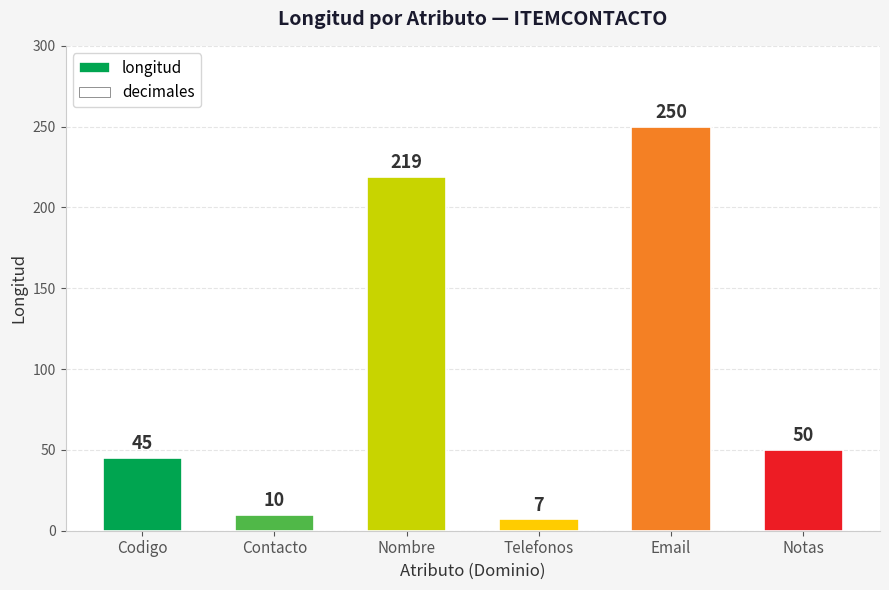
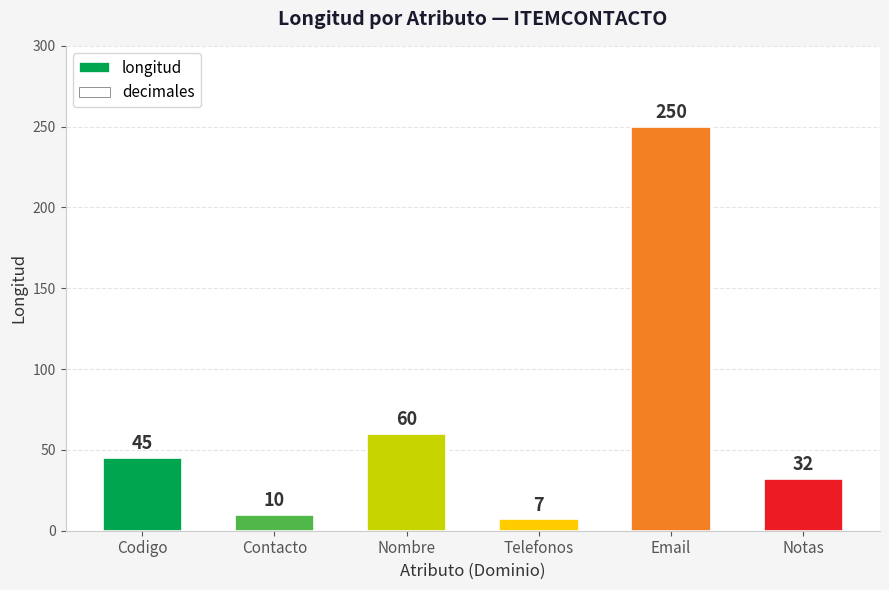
  {
    "longitud": {
      "Codigo": 45,
      "Contacto": 10,
-     "Nombre": 219,
+     "Nombre": 60,
      "Telefonos": 7,
      "Email": 250,
-     "Notas": 50
+     "Notas": 32
    },
    "decimales": {
      "Codigo": 0,
      "Contacto": 0,
      "Nombre": 0,
      "Telefonos": 0,
      "Email": 0,
      "Notas": 0
    }
  }
